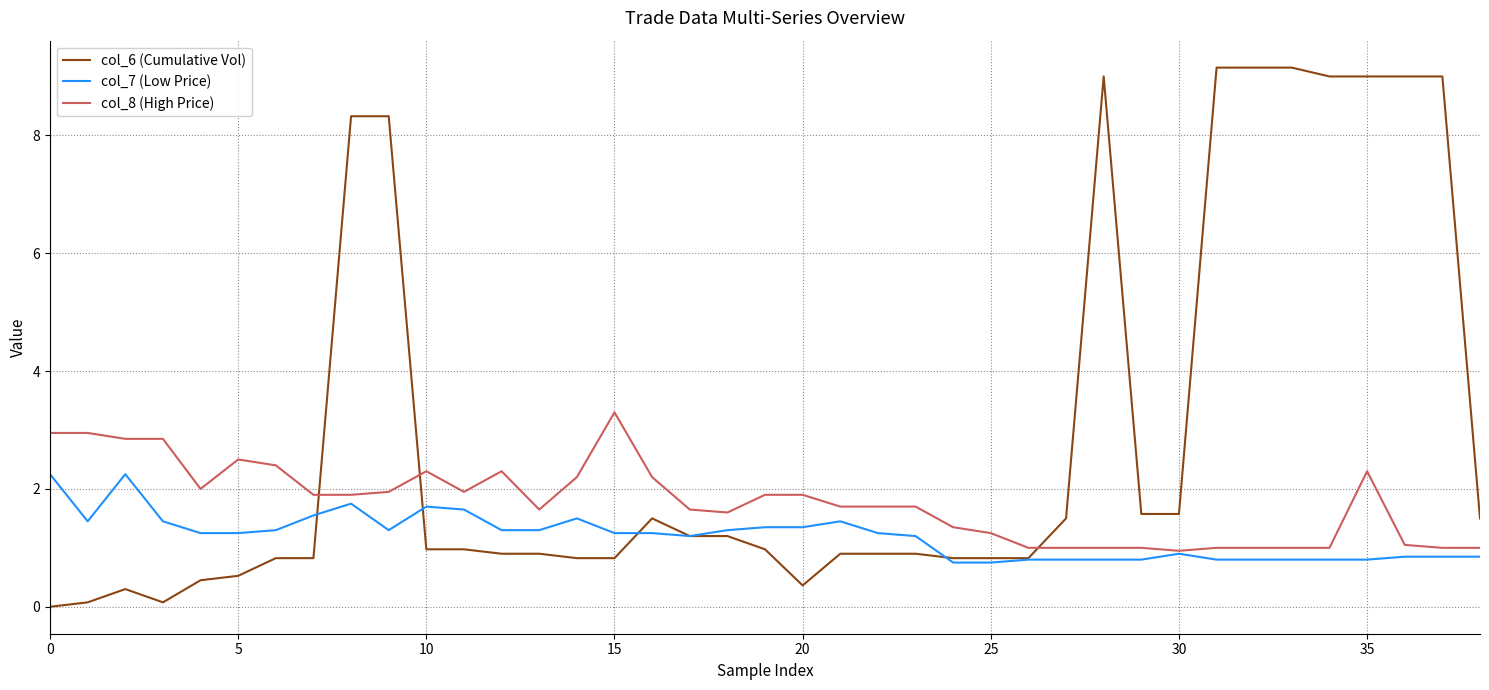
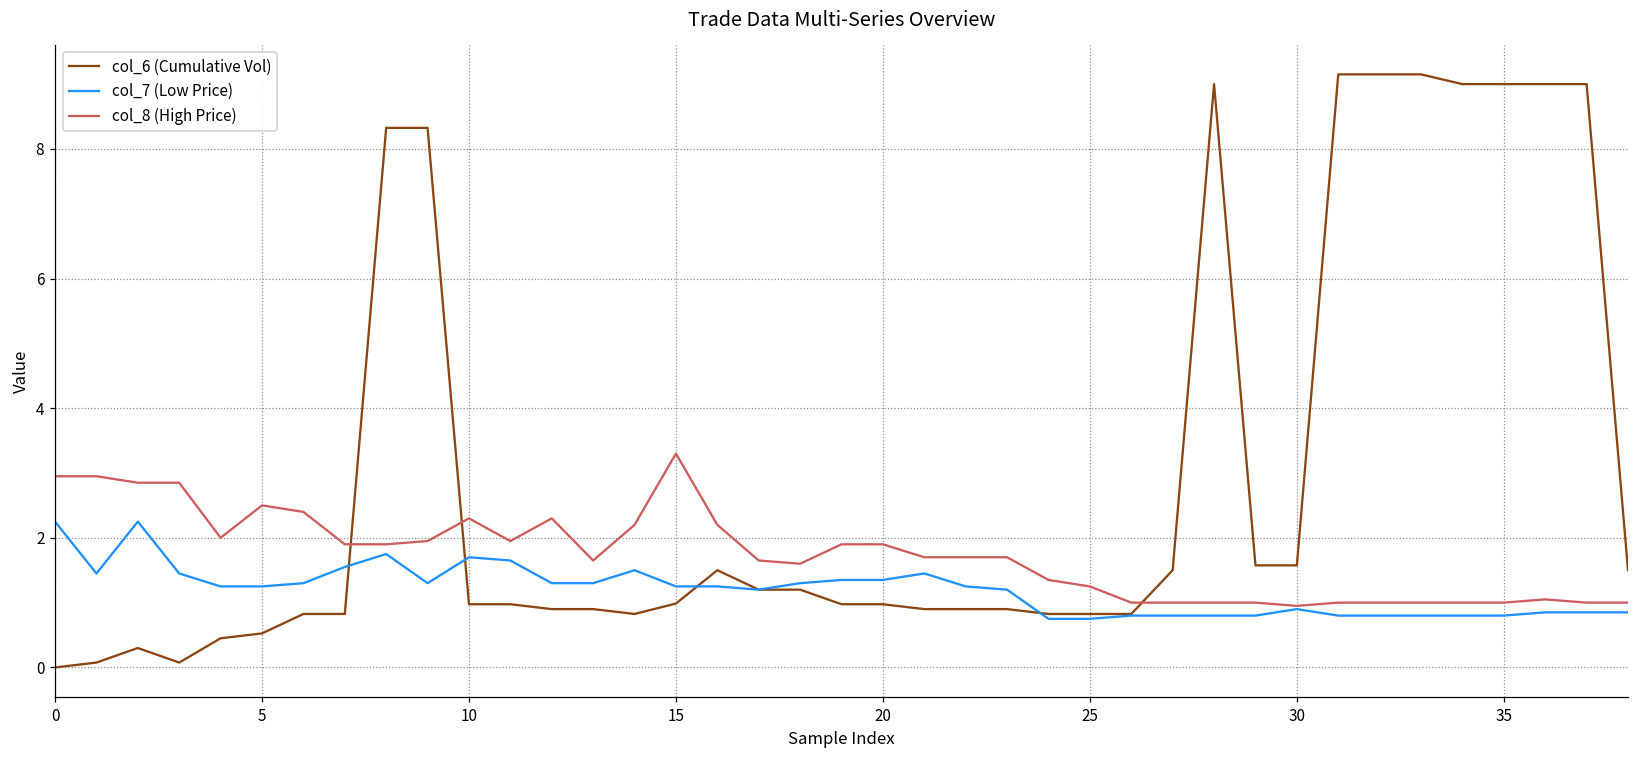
  {
    "col_6 (Cumulative Vol)": {
      "0": 0.0,
      "5": 0.5,
      "10": 1.0,
-     "15": 0.8,
-     "20": 0.4,
+     "15": 1.0,
+     "20": 1.0,
      "25": 0.8,
      "30": 1.6,
      "35": 9.0
    },
    "col_7 (Low Price)": {
      "0": 2.3,
      "5": 1.3,
      "10": 1.7,
      "15": 1.3,
      "20": 1.4,
      "25": 0.8,
      "30": 0.9,
      "35": 0.8
    },
    "col_8 (High Price)": {
      "0": 3.0,
      "5": 2.5,
      "10": 2.3,
      "15": 3.3,
      "20": 1.9,
      "25": 1.3,
      "30": 1.0,
-     "35": 2.3
+     "35": 1.0
    }
  }
